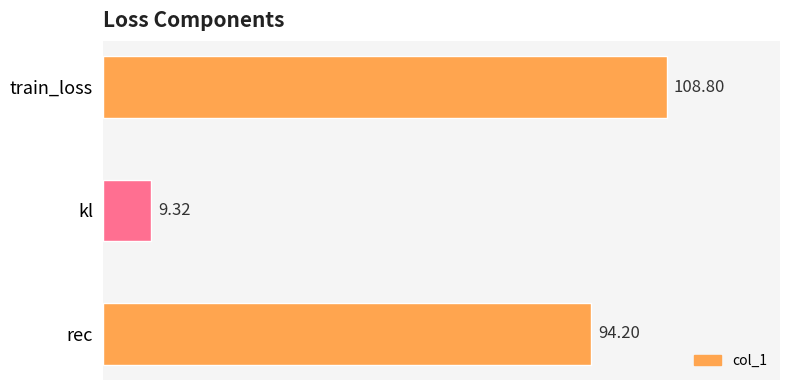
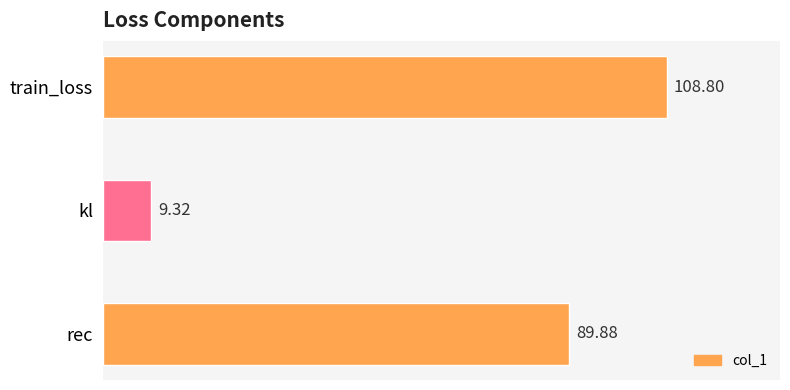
  {
    "train_loss": 108.80,
    "kl": 9.32,
-   "rec": 94.20
+   "rec": 89.88
  }
